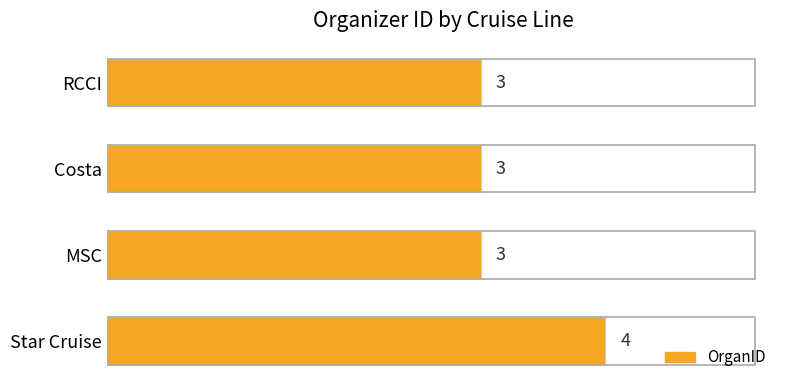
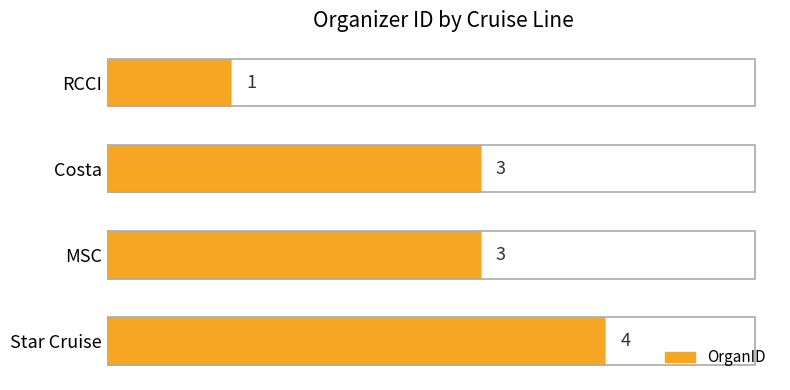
  {
-   "RCCI": 3,
+   "RCCI": 1,
    "Costa": 3,
    "MSC": 3,
    "Star Cruise": 4
  }
